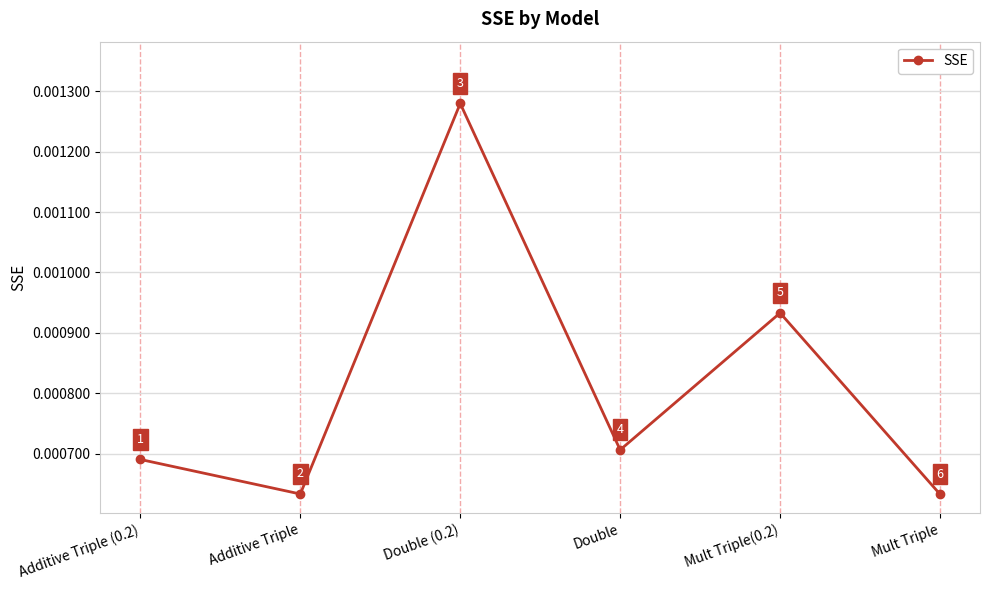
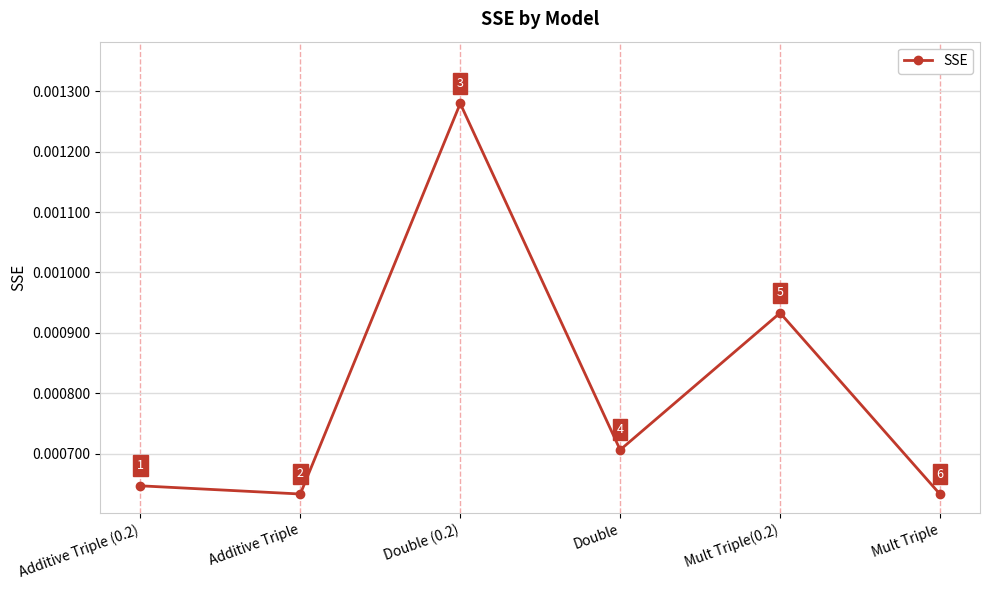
  {
-   "Additive Triple (0.2)": 0.00069
+   "Additive Triple (0.2)": 0.00065
  }
